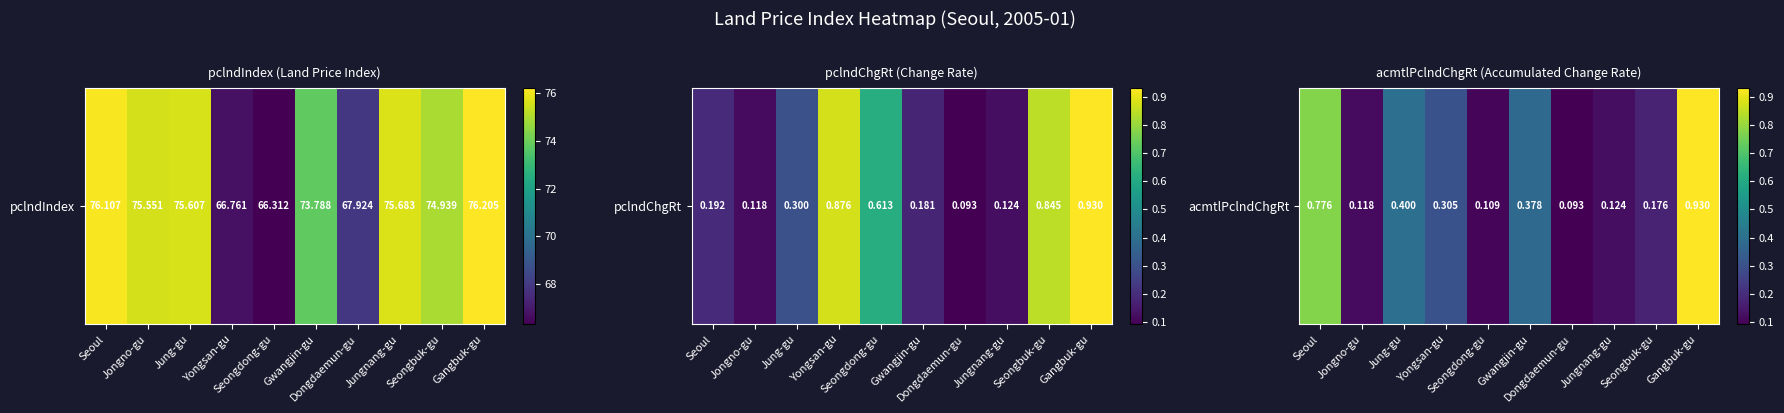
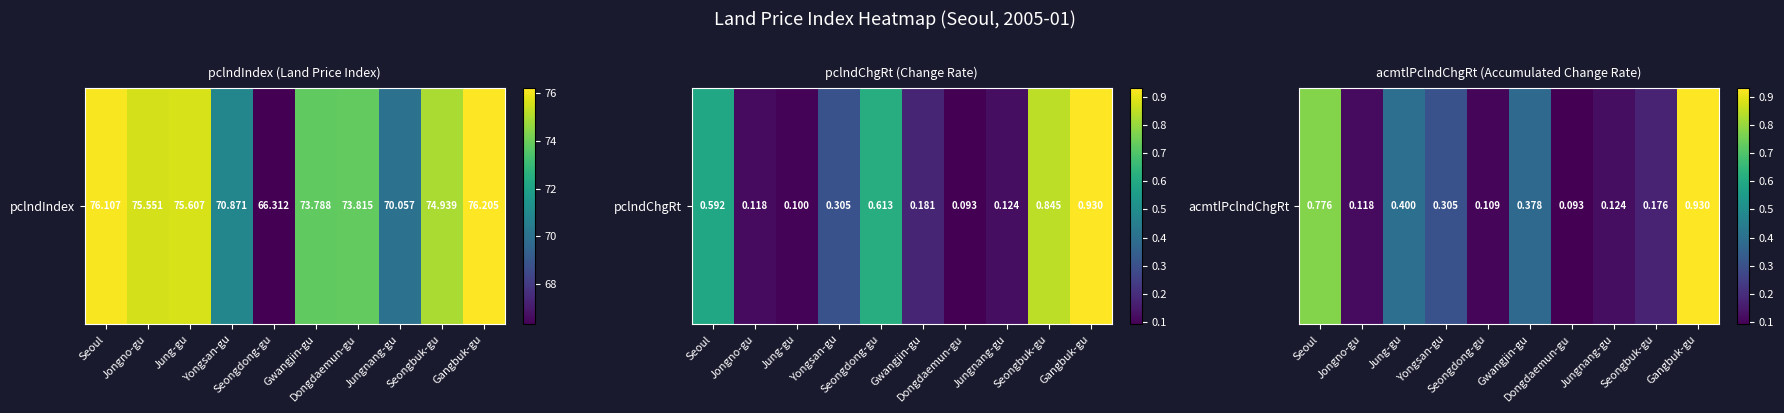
  {
    "pclndIndex (Land Price Index)": {
      "pclndIndex": {
        "Seoul": 76.107,
        "Jongno-gu": 75.551,
        "Jung-gu": 75.607,
-       "Yongsan-gu": 66.761,
+       "Yongsan-gu": 70.871,
        "Seongdong-gu": 66.312,
        "Gwangjin-gu": 73.788,
-       "Dongdaemun-gu": 67.924,
-       "Jungnang-gu": 75.683,
+       "Dongdaemun-gu": 73.815,
+       "Jungnang-gu": 70.057,
        "Seongbuk-gu": 74.939,
        "Gangbuk-gu": 76.205
      }
    },
    "pclndChgRt (Change Rate)": {
      "pclndChgRt": {
-       "Seoul": 0.192,
+       "Seoul": 0.592,
        "Jongno-gu": 0.118,
-       "Jung-gu": 0.300,
-       "Yongsan-gu": 0.876,
+       "Jung-gu": 0.100,
+       "Yongsan-gu": 0.305,
        "Seongdong-gu": 0.613,
        "Gwangjin-gu": 0.181,
        "Dongdaemun-gu": 0.093,
        "Jungnang-gu": 0.124,
        "Seongbuk-gu": 0.845,
        "Gangbuk-gu": 0.930
      }
    },
    "acmtlPclndChgRt (Accumulated Change Rate)": {
      "acmtlPclndChgRt": {
        "Seoul": 0.776,
        "Jongno-gu": 0.118,
        "Jung-gu": 0.400,
        "Yongsan-gu": 0.305,
        "Seongdong-gu": 0.109,
        "Gwangjin-gu": 0.378,
        "Dongdaemun-gu": 0.093,
        "Jungnang-gu": 0.124,
        "Seongbuk-gu": 0.176,
        "Gangbuk-gu": 0.930
      }
    }
  }
